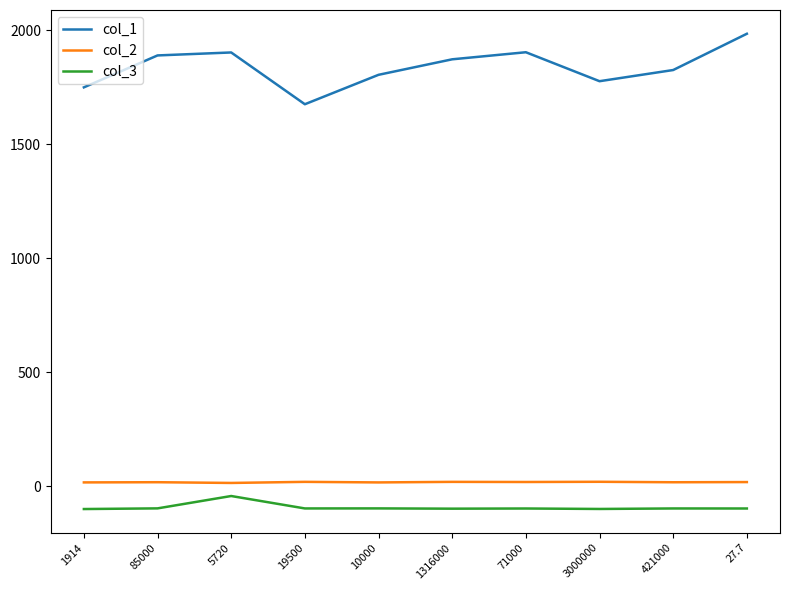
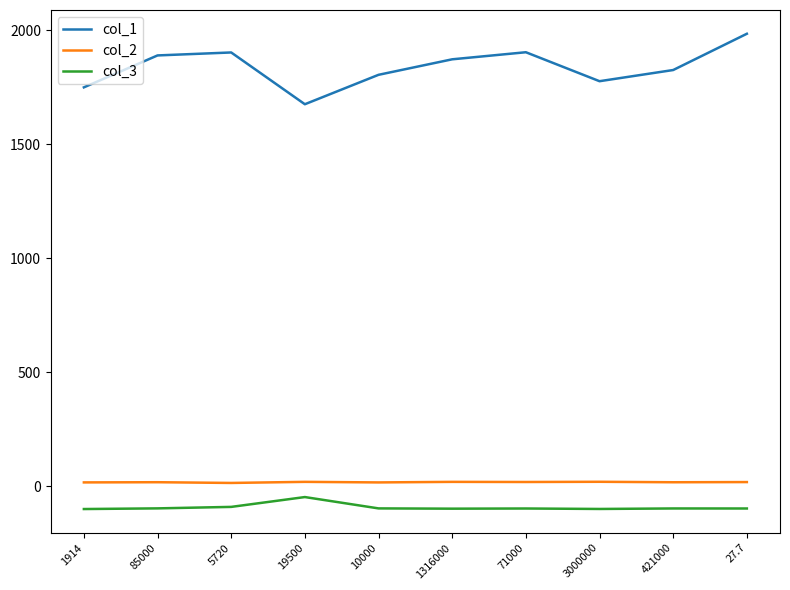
  {
    "col_1": {
      "1914": 1750,
      "85000": 1890,
      "5720": 1900,
      "19500": 1680,
      "10000": 1800,
      "1316000": 1870,
      "71000": 1900,
      "3000000": 1780,
      "421000": 1830,
      "27.7": 1980
    },
    "col_2": {
      "1914": 20,
      "85000": 20,
      "5720": 10,
      "19500": 20,
      "10000": 20,
      "1316000": 20,
      "71000": 20,
      "3000000": 20,
      "421000": 20,
      "27.7": 20
    },
    "col_3": {
      "1914": -100,
      "85000": -100,
-     "5720": -40,
-     "19500": -100,
+     "5720": -90,
+     "19500": -50,
      "10000": -100,
      "1316000": -100,
      "71000": -100,
      "3000000": -100,
      "421000": -100,
      "27.7": -100
    }
  }
